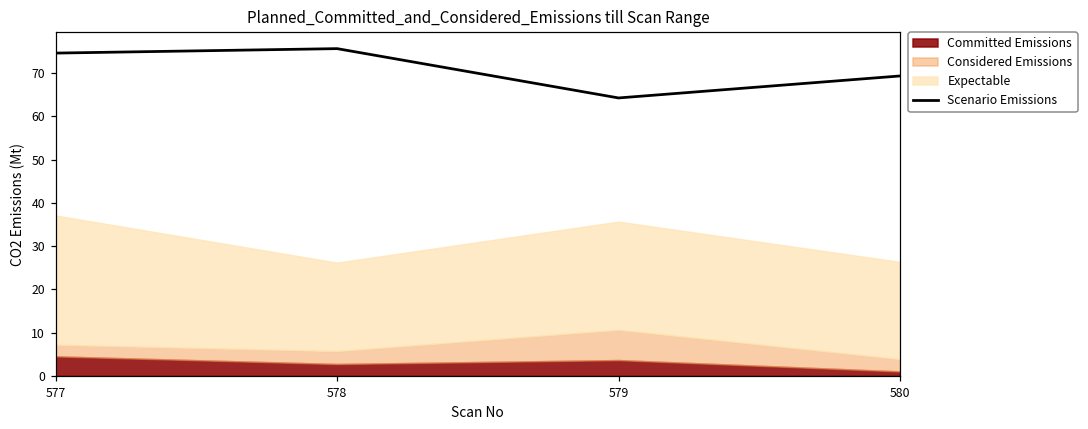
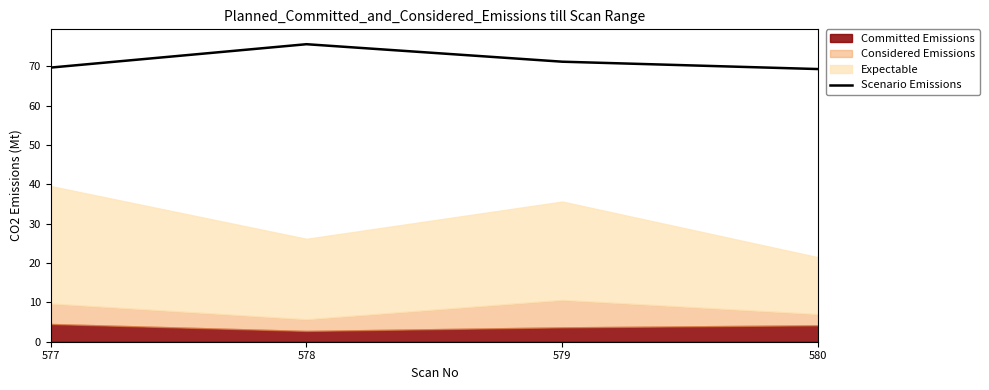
  {
    "Scenario Emissions": {
-     "577": 75,
+     "577": 70,
      "578": 76,
-     "579": 64,
+     "579": 71,
      "580": 69
    },
    "Committed Emissions": {
      "577": 5,
      "578": 3,
      "579": 4,
-     "580": 1
+     "580": 4
    },
    "Considered Emissions": {
-     "577": 3,
+     "577": 5,
      "578": 3,
      "579": 7,
      "580": 3
    },
    "Expectable": {
      "577": 30,
      "578": 20,
      "579": 25,
-     "580": 22
+     "580": 14
    }
  }
